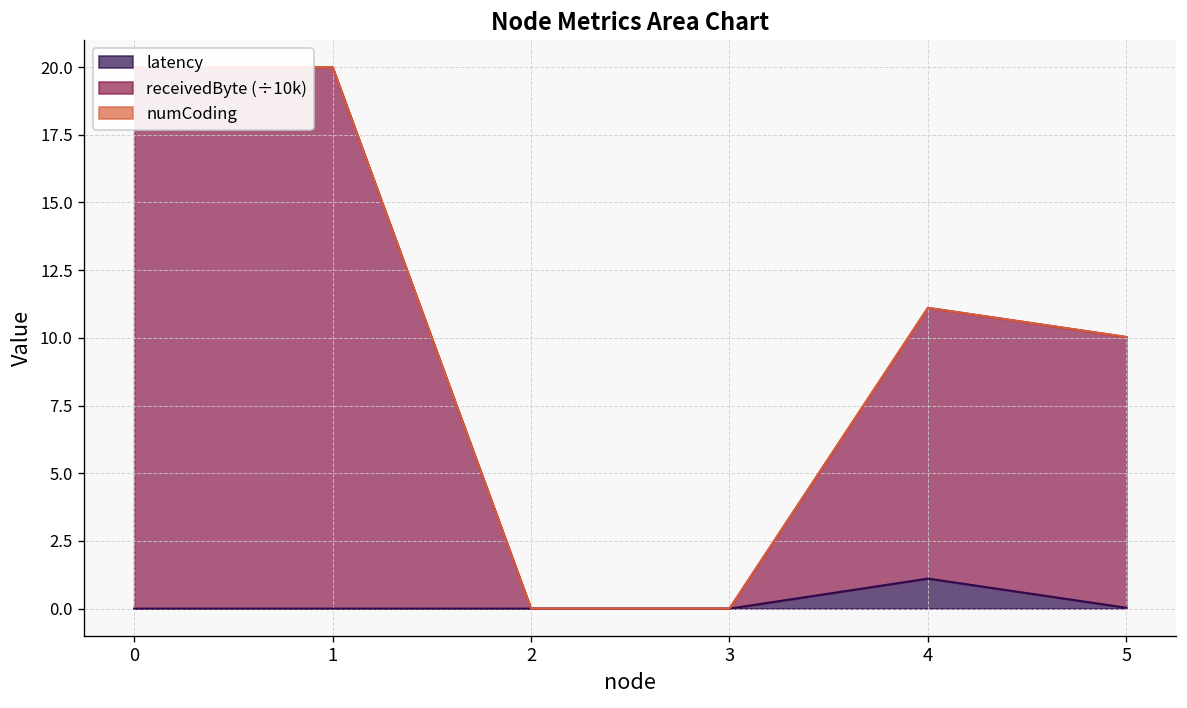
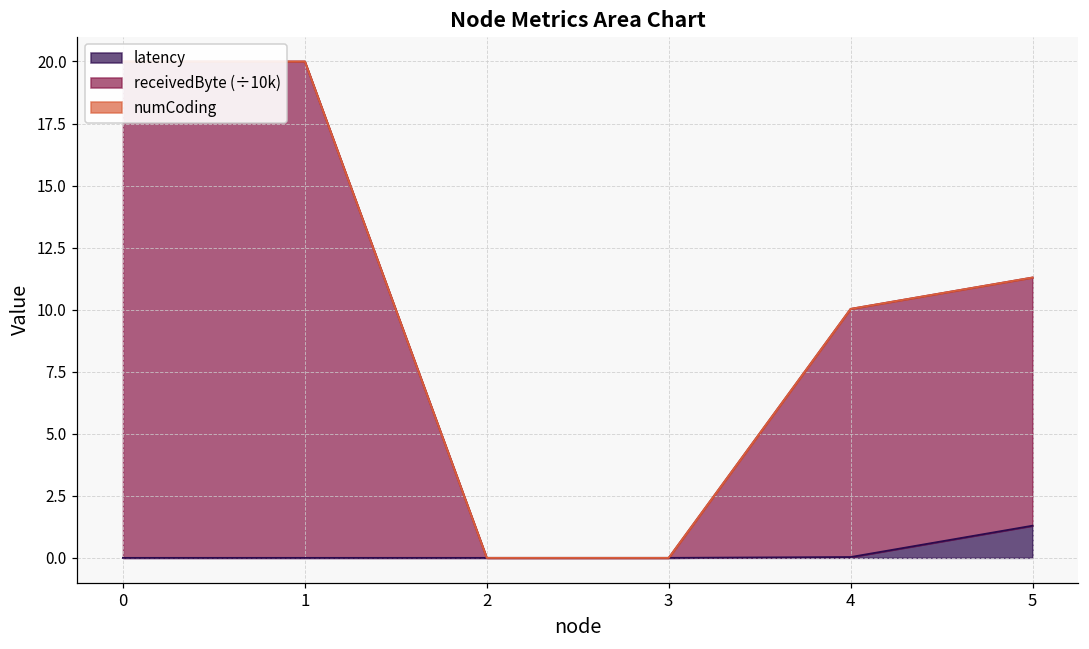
  {
    "latency": {
      "0": 0.0,
      "1": 0.0,
-     "4": 1.1,
-     "5": 0.0
+     "4": 0.0,
+     "5": 1.3
    }
  }
